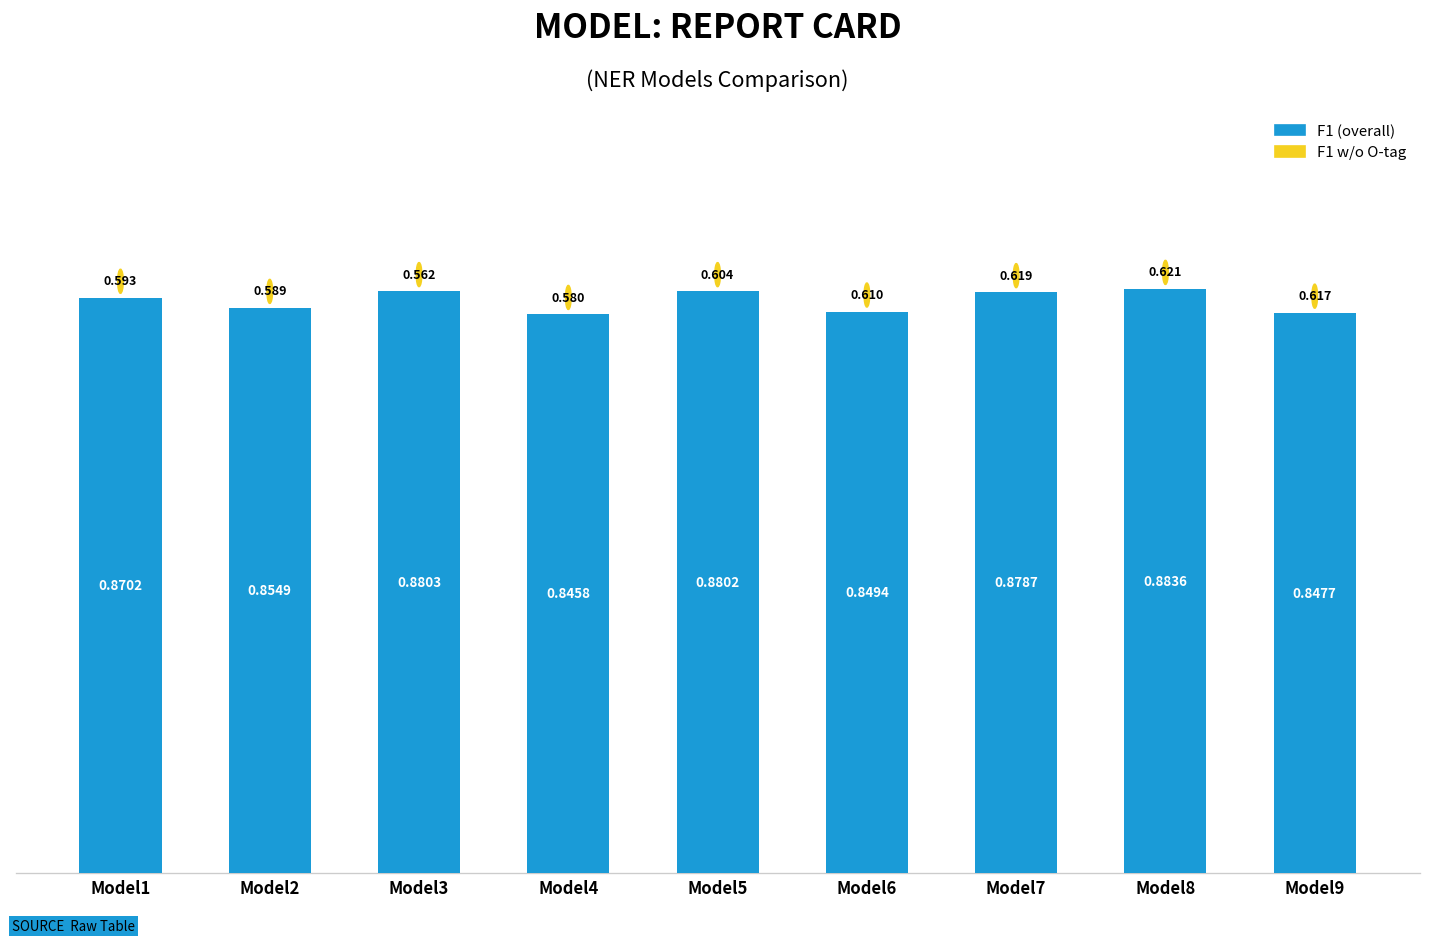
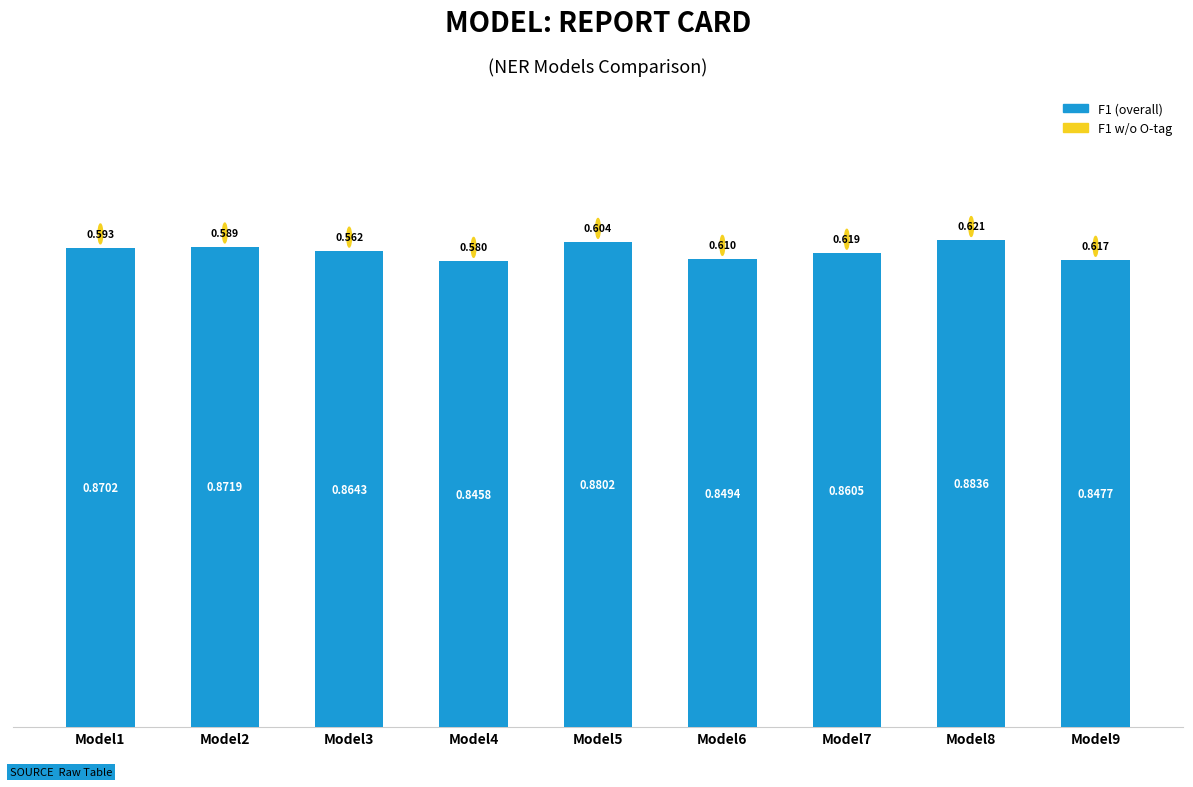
  {
    "Model1": 0.8702,
-   "Model2": 0.8549,
-   "Model3": 0.8803,
+   "Model2": 0.8719,
+   "Model3": 0.8643,
    "Model4": 0.8458,
    "Model5": 0.8802,
    "Model6": 0.8494,
-   "Model7": 0.8787,
+   "Model7": 0.8605,
    "Model8": 0.8836,
    "Model9": 0.8477
  }
